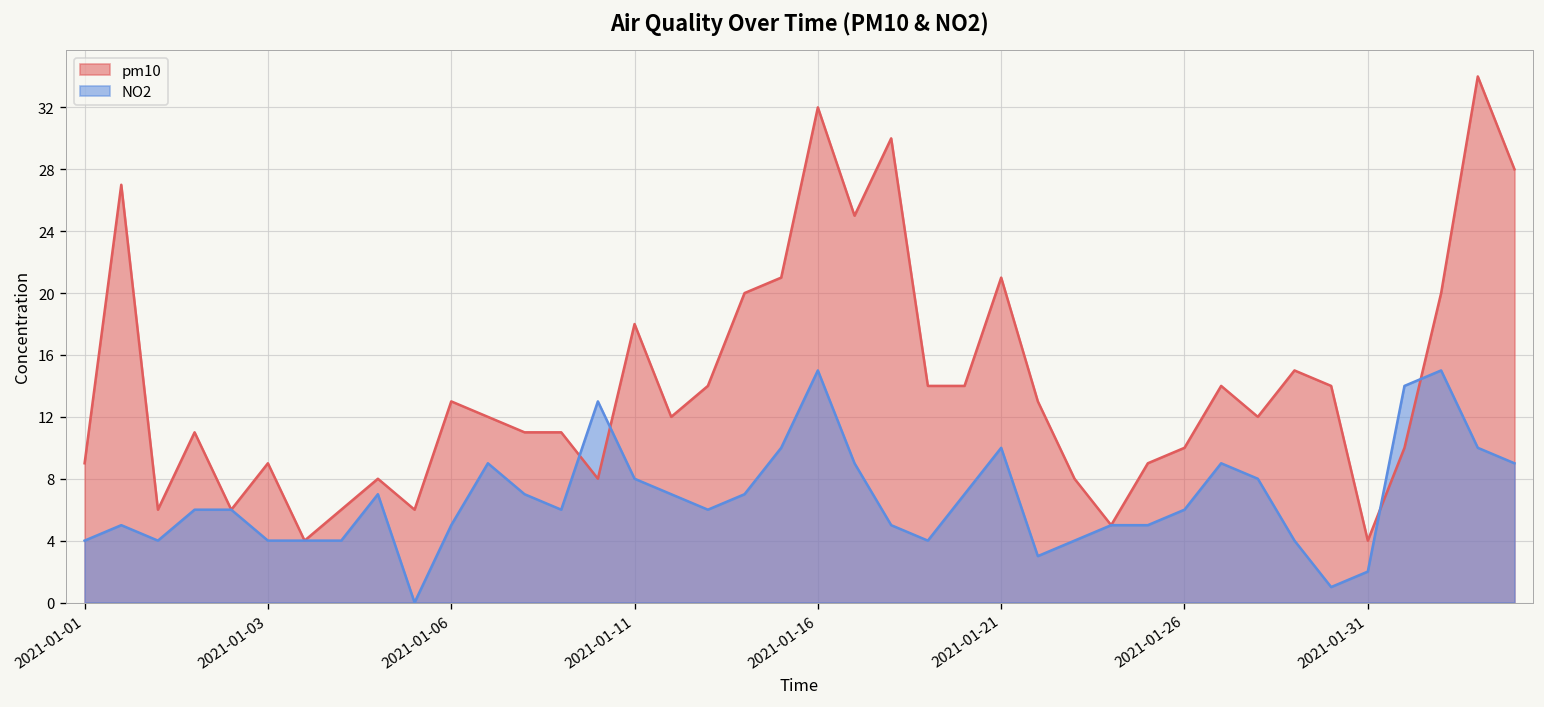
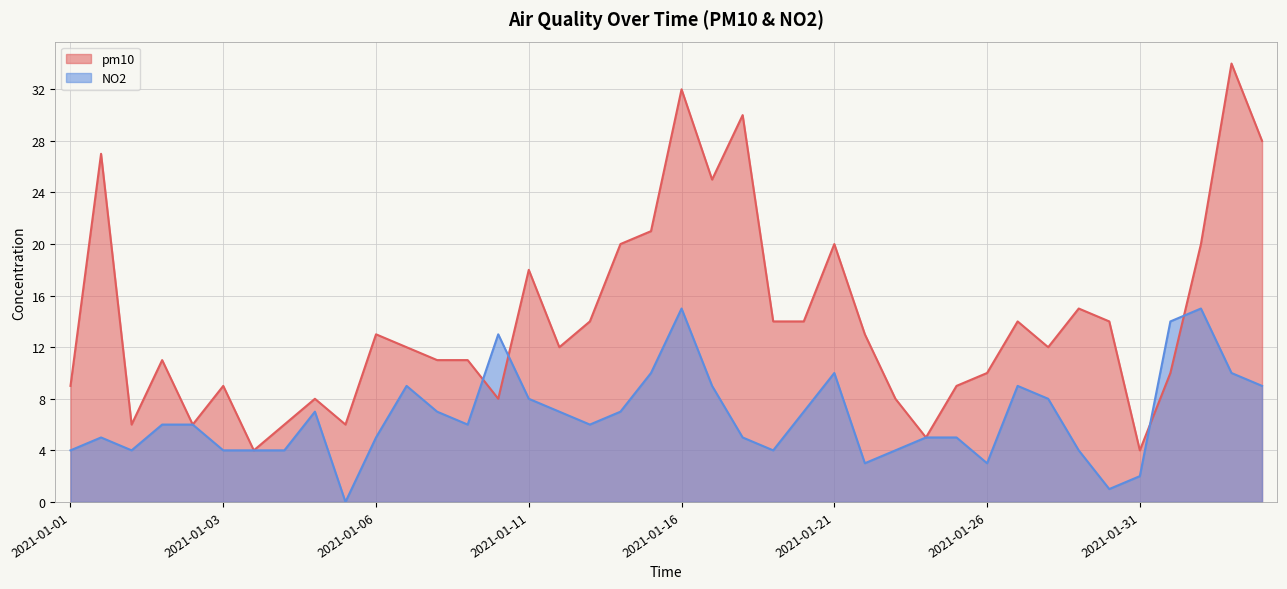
  {
    "pm10": {
      "2021-01-06": 13,
      "2021-01-11": 18,
      "2021-01-16": 32,
-     "2021-01-21": 21,
+     "2021-01-21": 20,
      "2021-01-26": 10,
      "2021-01-31": 4
    },
    "NO2": {
      "2021-01-06": 5,
      "2021-01-11": 8,
      "2021-01-16": 15,
      "2021-01-21": 10,
-     "2021-01-26": 6,
+     "2021-01-26": 3,
      "2021-01-31": 2
    }
  }
